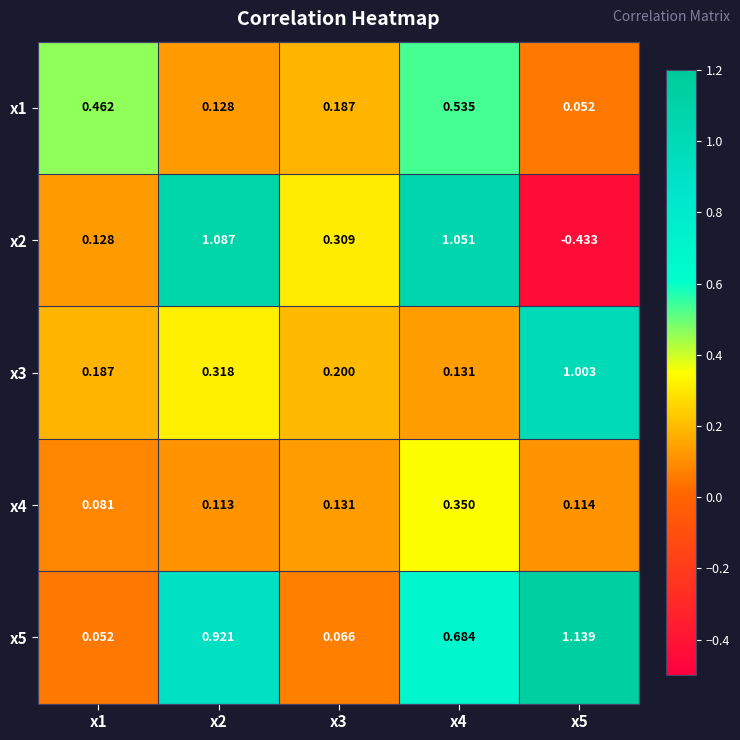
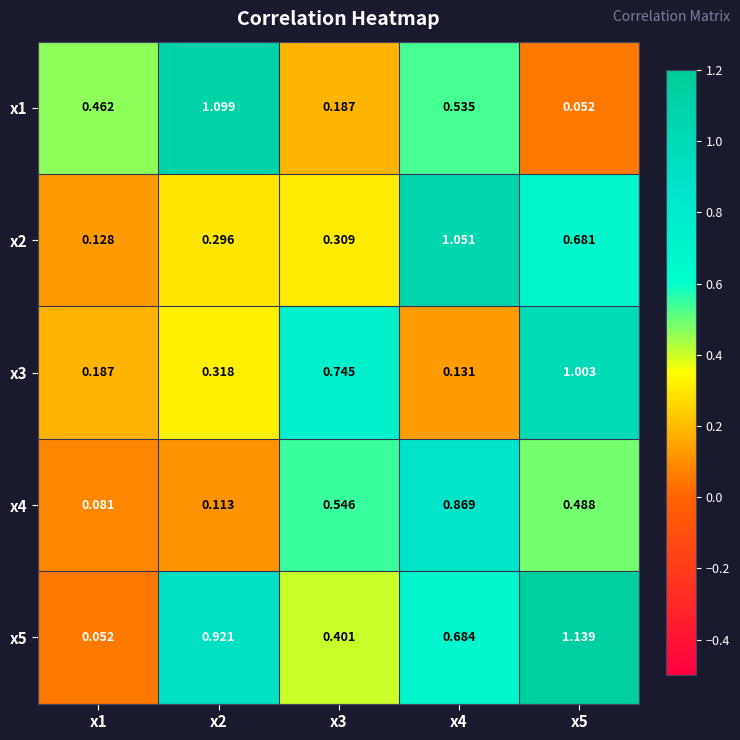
  {
    "x1": {
      "x1": 0.462,
-     "x2": 0.128,
+     "x2": 1.099,
      "x3": 0.187,
      "x4": 0.535,
      "x5": 0.052
    },
    "x2": {
      "x1": 0.128,
-     "x2": 1.087,
+     "x2": 0.296,
      "x3": 0.309,
      "x4": 1.051,
-     "x5": -0.433
+     "x5": 0.681
    },
    "x3": {
      "x1": 0.187,
      "x2": 0.318,
-     "x3": 0.200,
+     "x3": 0.745,
      "x4": 0.131,
      "x5": 1.003
    },
    "x4": {
      "x1": 0.081,
      "x2": 0.113,
-     "x3": 0.131,
-     "x4": 0.350,
-     "x5": 0.114
+     "x3": 0.546,
+     "x4": 0.869,
+     "x5": 0.488
    },
    "x5": {
      "x1": 0.052,
      "x2": 0.921,
-     "x3": 0.066,
+     "x3": 0.401,
      "x4": 0.684,
      "x5": 1.139
    }
  }
